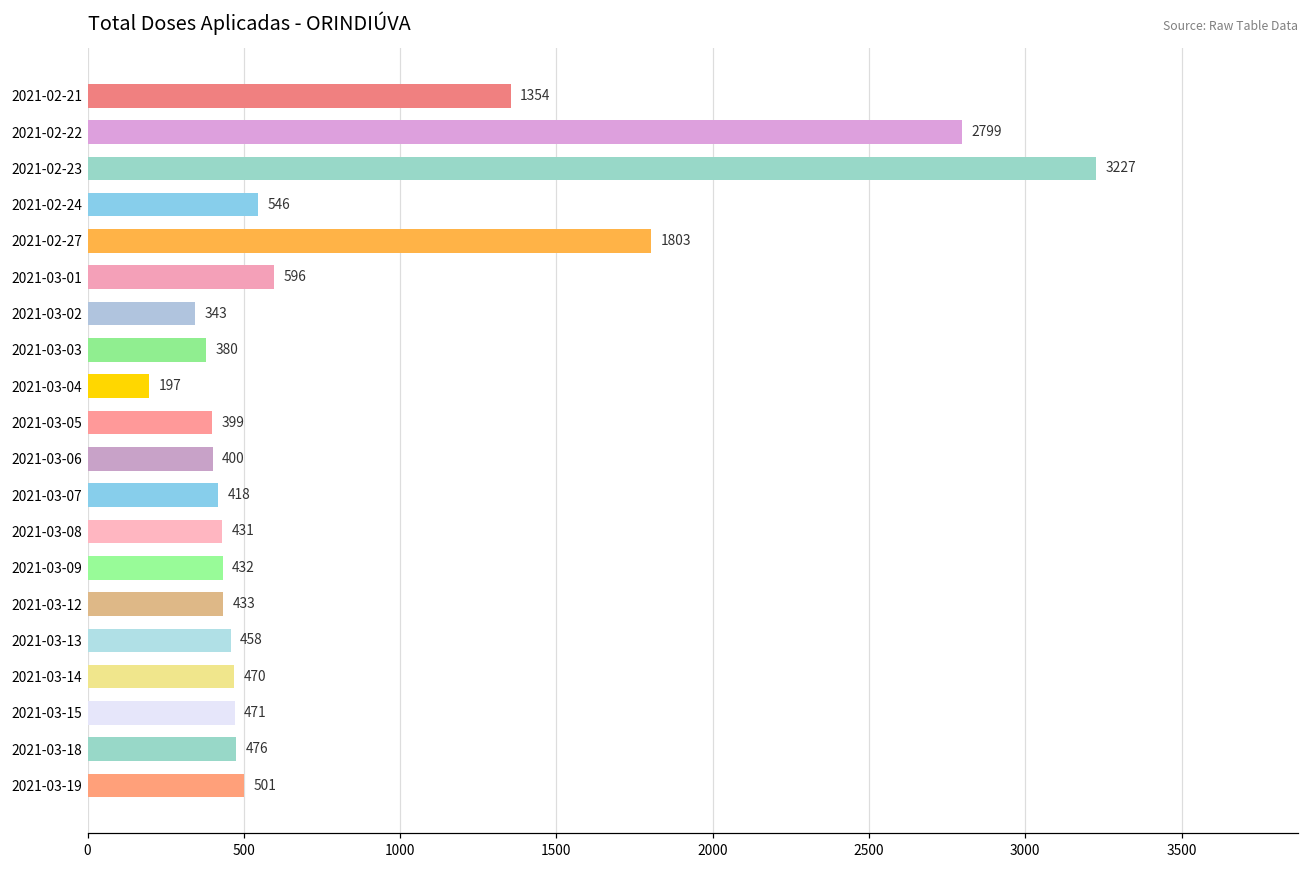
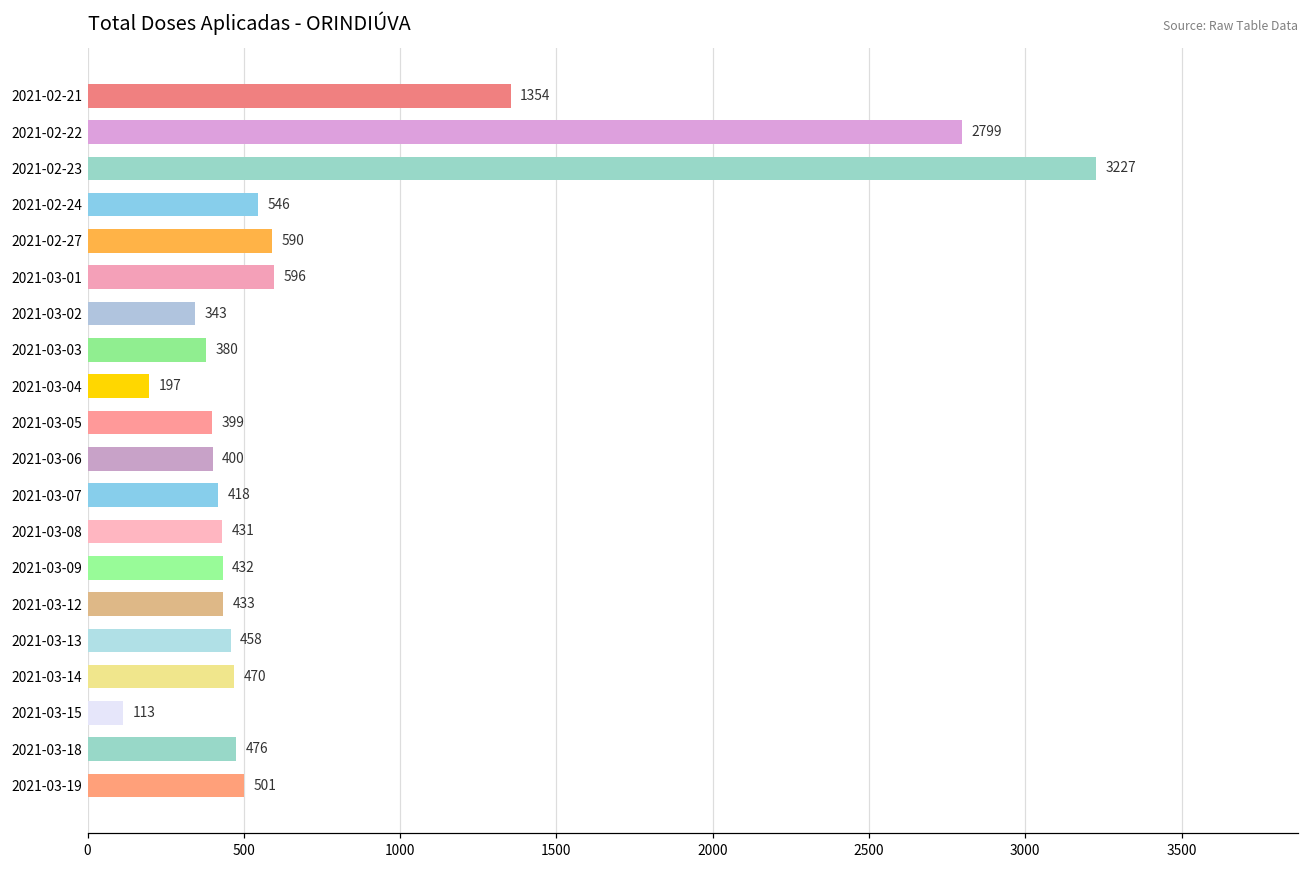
  {
    "2021-02-21": 1354,
    "2021-02-22": 2799,
    "2021-02-23": 3227,
    "2021-02-24": 546,
-   "2021-02-27": 1803,
+   "2021-02-27": 590,
    "2021-03-01": 596,
    "2021-03-02": 343,
    "2021-03-03": 380,
    "2021-03-04": 197,
    "2021-03-05": 399,
    "2021-03-06": 400,
    "2021-03-07": 418,
    "2021-03-08": 431,
    "2021-03-09": 432,
    "2021-03-12": 433,
    "2021-03-13": 458,
    "2021-03-14": 470,
-   "2021-03-15": 471,
+   "2021-03-15": 113,
    "2021-03-18": 476,
    "2021-03-19": 501
  }
